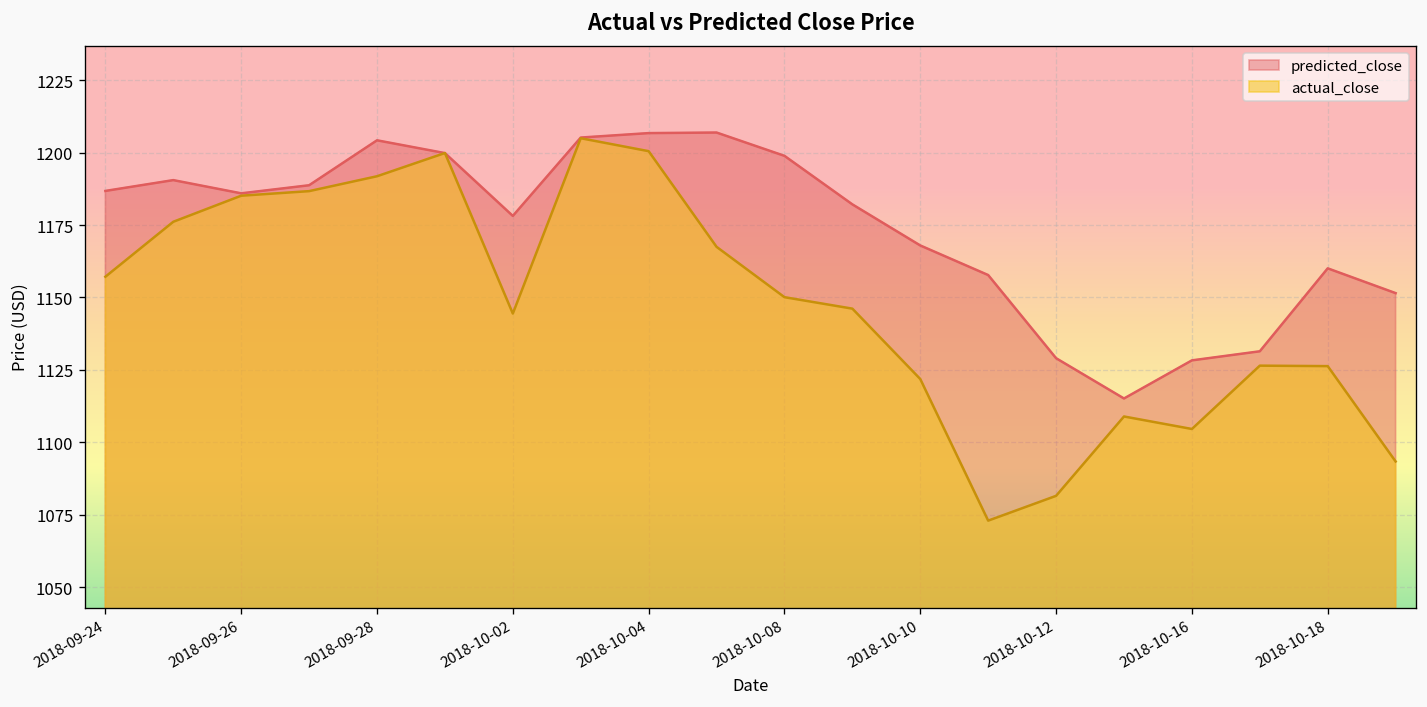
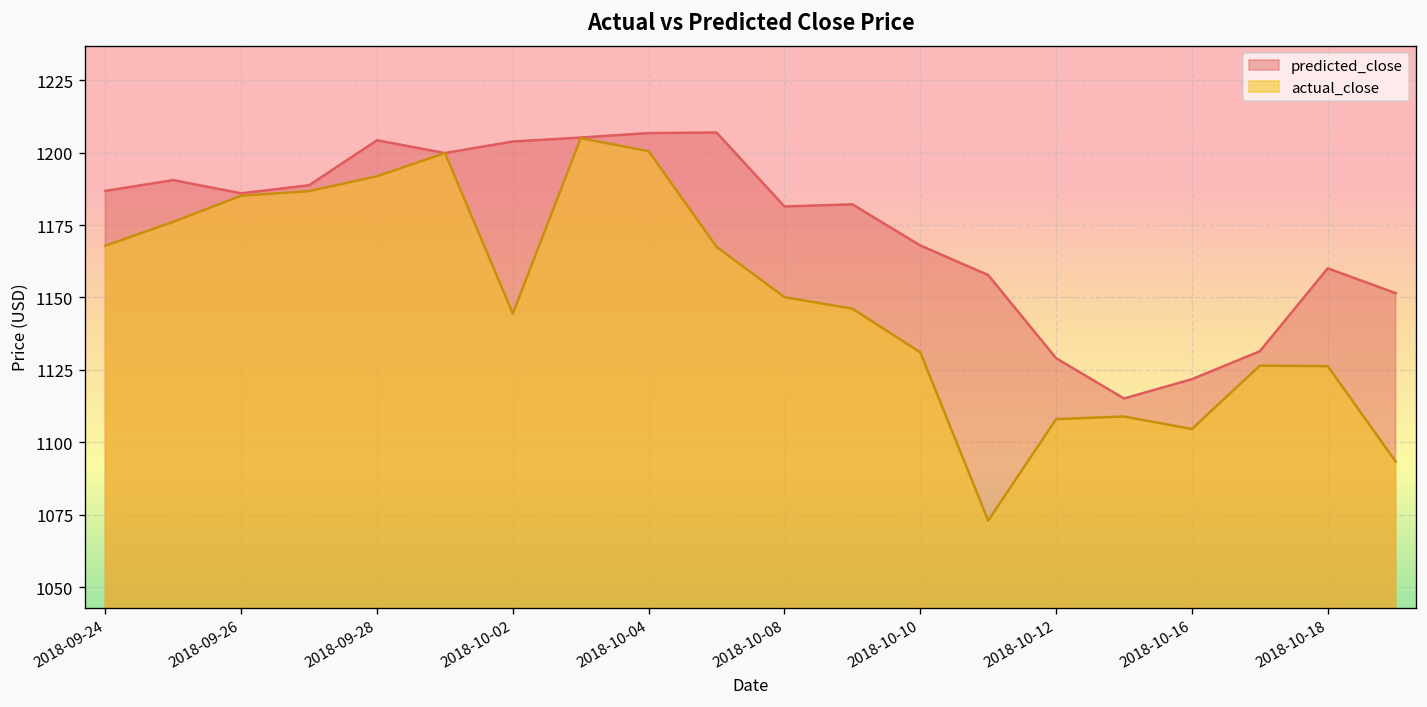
  {
    "predicted_close": {
      "2018-09-24": 1187,
      "2018-09-28": 1204,
-     "2018-10-02": 1178,
+     "2018-10-02": 1204,
      "2018-10-04": 1207,
-     "2018-10-08": 1199,
+     "2018-10-08": 1181,
      "2018-10-10": 1168,
      "2018-10-12": 1129,
-     "2018-10-16": 1128,
+     "2018-10-16": 1122,
      "2018-10-18": 1160
    },
    "actual_close": {
-     "2018-09-24": 1157,
+     "2018-09-24": 1168,
      "2018-09-28": 1192,
      "2018-10-02": 1144,
      "2018-10-04": 1201,
      "2018-10-08": 1150,
-     "2018-10-10": 1122,
-     "2018-10-12": 1082,
+     "2018-10-10": 1131,
+     "2018-10-12": 1108,
      "2018-10-16": 1105,
      "2018-10-18": 1126
    }
  }
